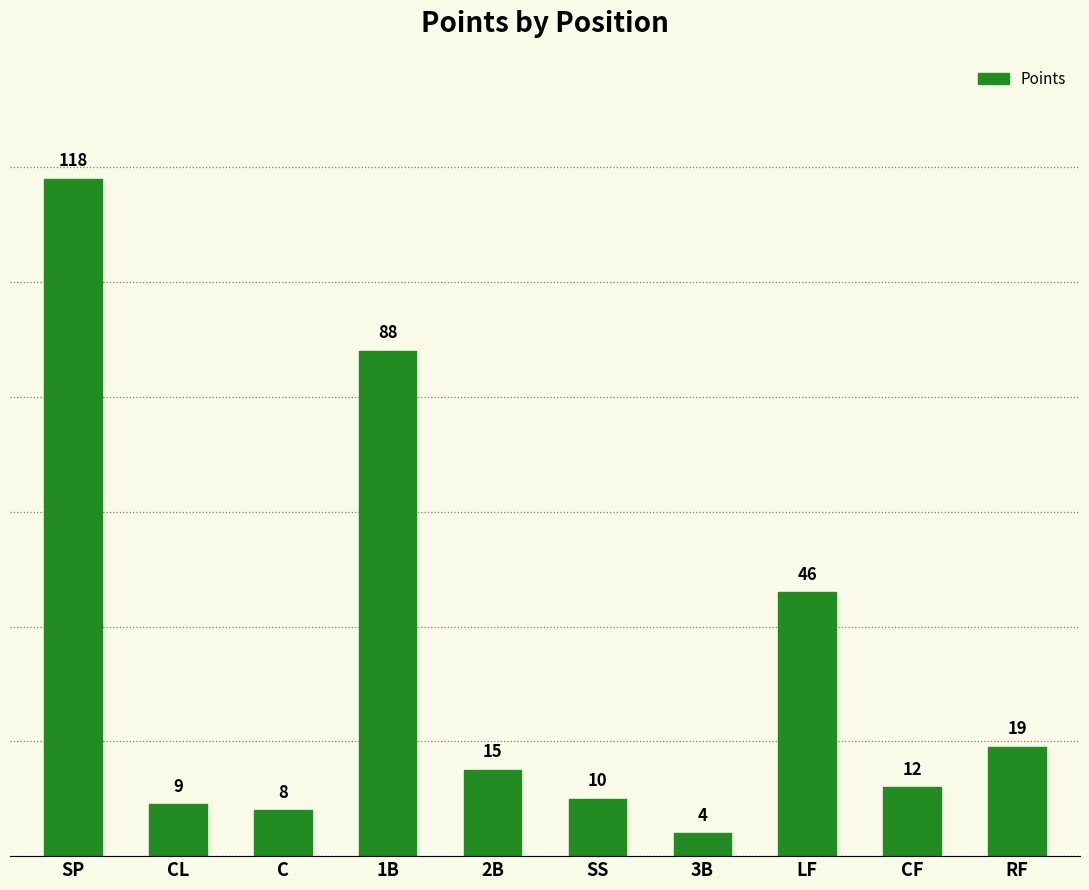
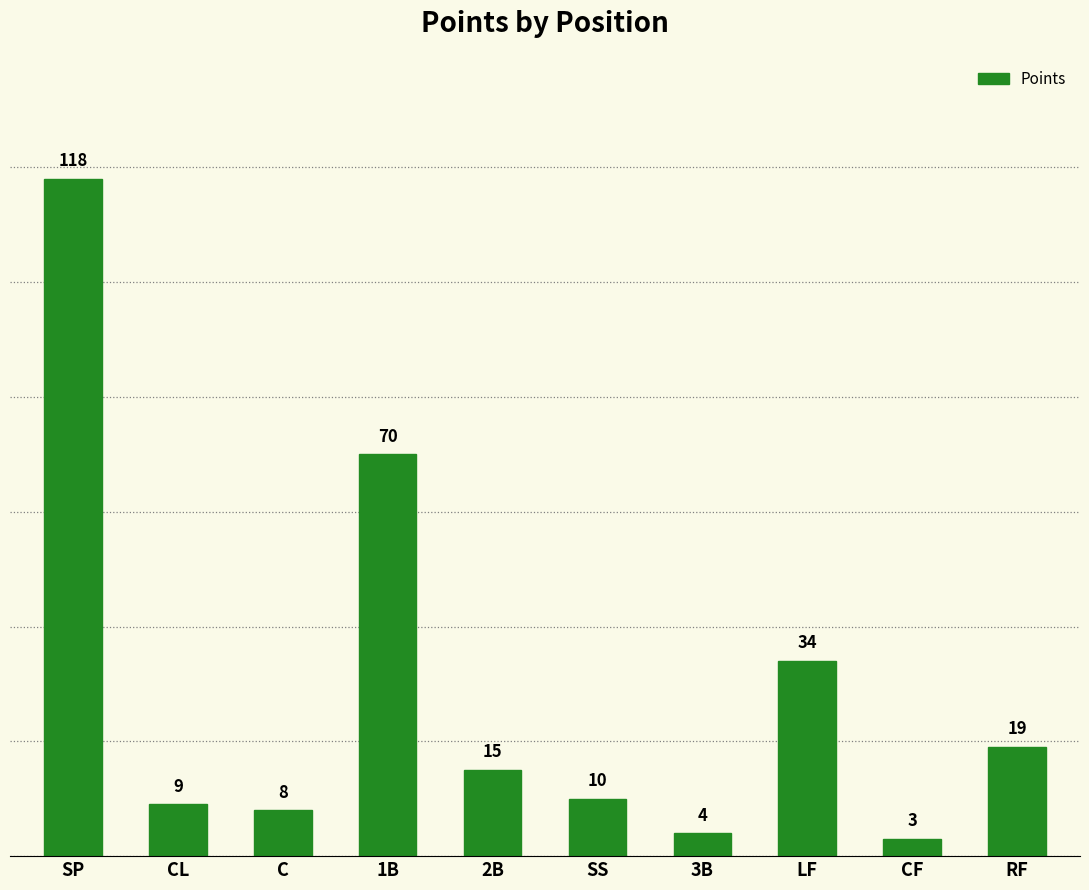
  {
    "SP": 118,
    "CL": 9,
    "C": 8,
-   "1B": 88,
+   "1B": 70,
    "2B": 15,
    "SS": 10,
    "3B": 4,
-   "LF": 46,
-   "CF": 12,
+   "LF": 34,
+   "CF": 3,
    "RF": 19
  }
